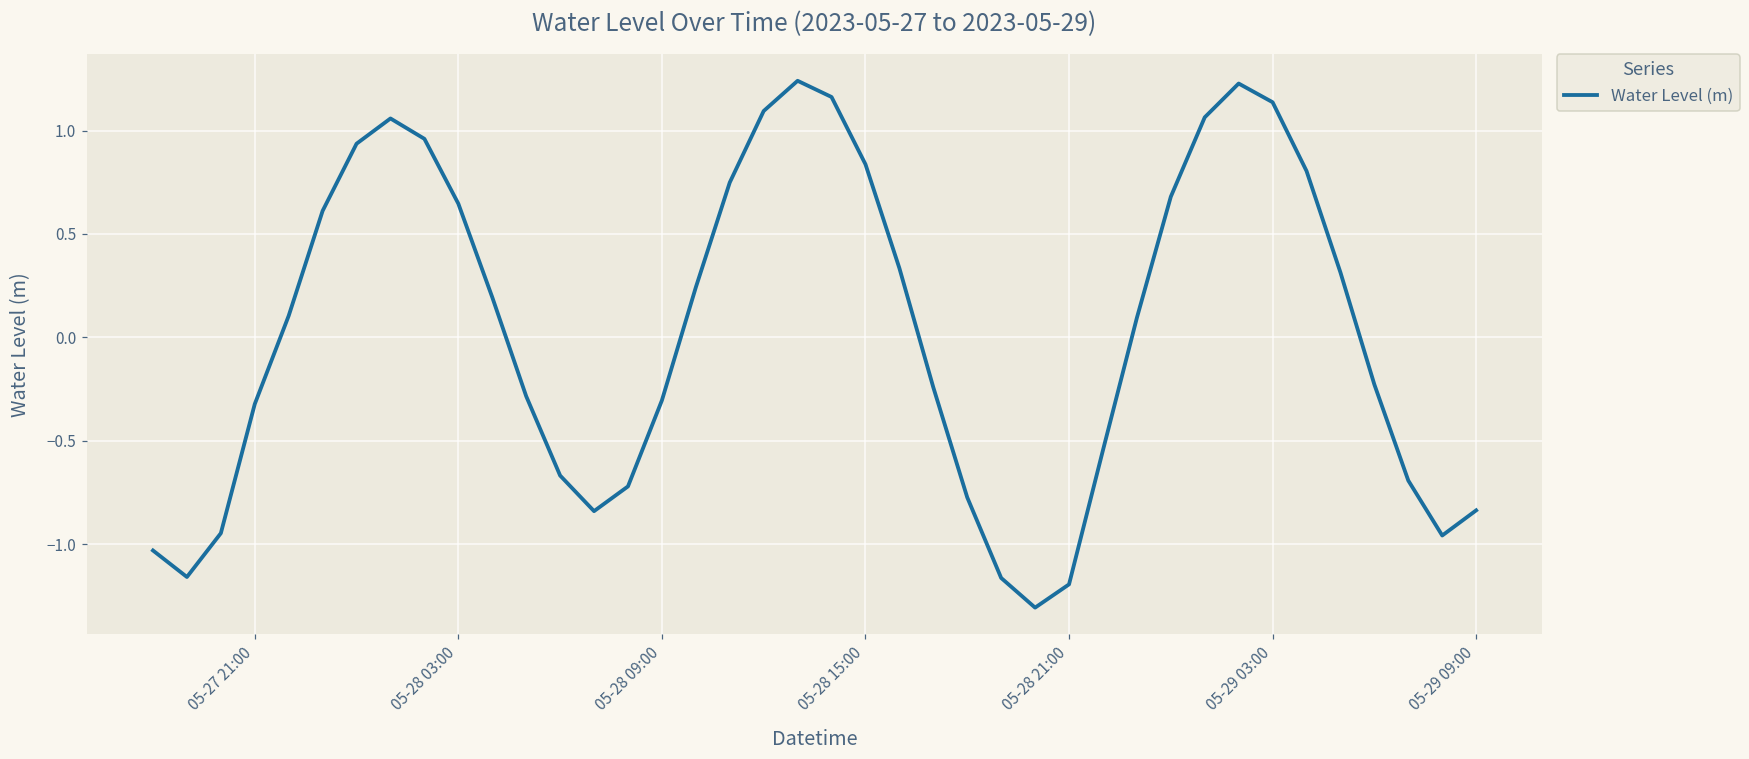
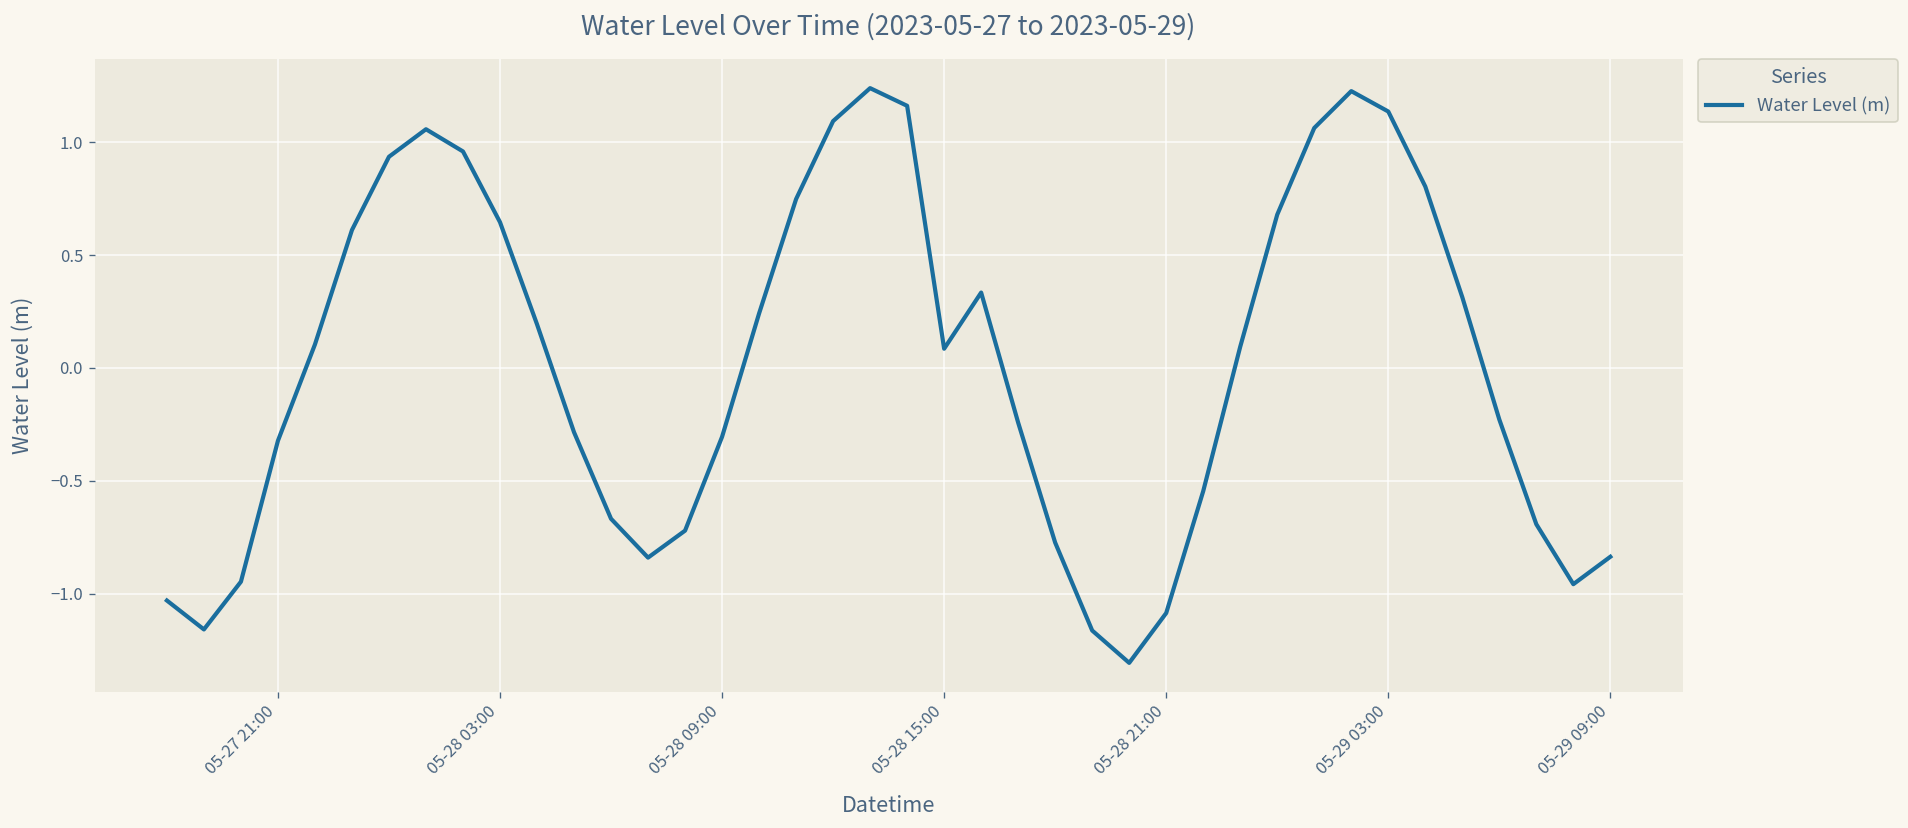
  {
    "05-27 21:00": -0.32,
    "05-28 03:00": 0.65,
    "05-28 09:00": -0.31,
-   "05-28 15:00": 0.84,
-   "05-28 21:00": -1.19,
+   "05-28 15:00": 0.09,
+   "05-28 21:00": -1.09,
    "05-29 03:00": 1.14,
    "05-29 09:00": -0.84
  }
